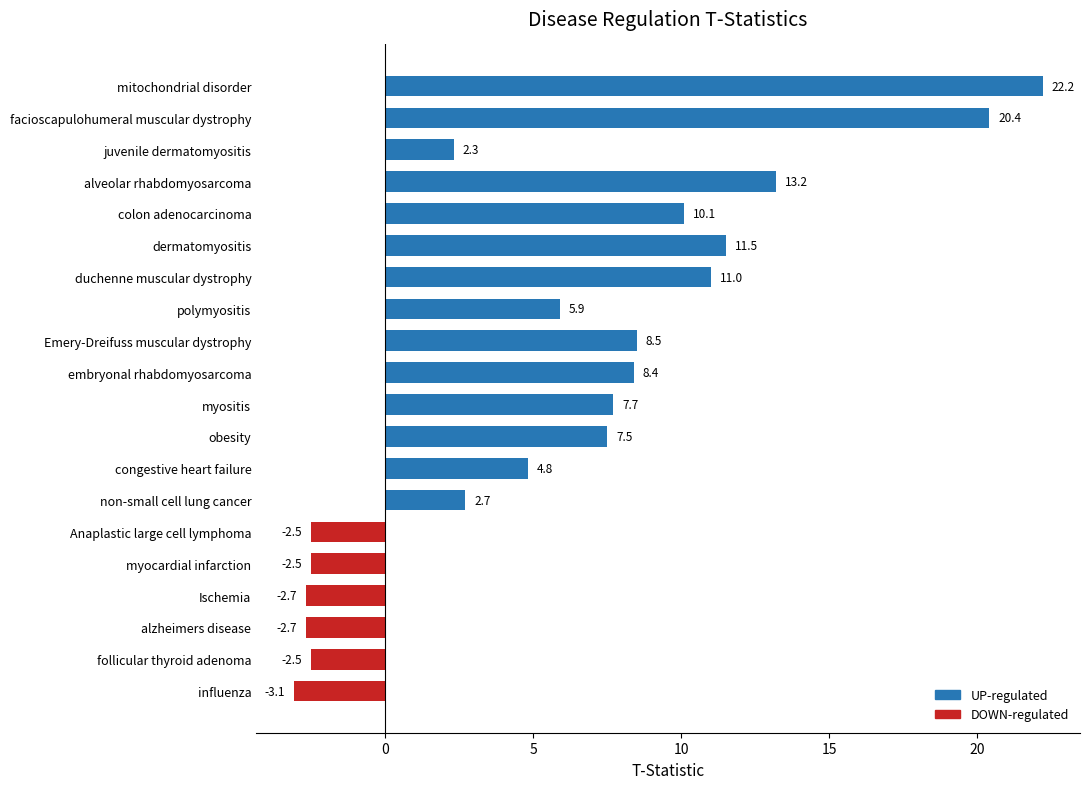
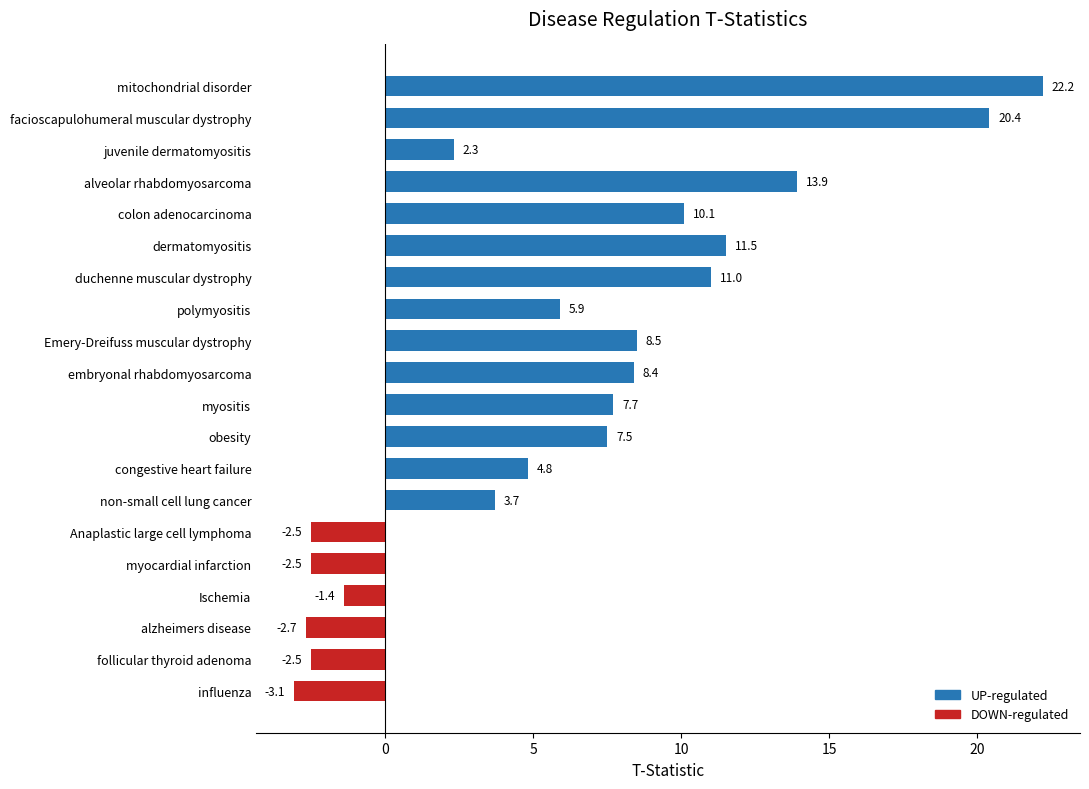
  {
    "mitochondrial disorder": 22.2,
    "facioscapulohumeral muscular dystrophy": 20.4,
    "juvenile dermatomyositis": 2.3,
-   "alveolar rhabdomyosarcoma": 13.2,
+   "alveolar rhabdomyosarcoma": 13.9,
    "colon adenocarcinoma": 10.1,
    "dermatomyositis": 11.5,
    "duchenne muscular dystrophy": 11.0,
    "polymyositis": 5.9,
    "Emery-Dreifuss muscular dystrophy": 8.5,
    "embryonal rhabdomyosarcoma": 8.4,
    "myositis": 7.7,
    "obesity": 7.5,
    "congestive heart failure": 4.8,
-   "non-small cell lung cancer": 2.7,
+   "non-small cell lung cancer": 3.7,
    "Anaplastic large cell lymphoma": -2.5,
    "myocardial infarction": -2.5,
-   "Ischemia": -2.7,
+   "Ischemia": -1.4,
    "alzheimers disease": -2.7,
    "follicular thyroid adenoma": -2.5,
    "influenza": -3.1
  }
